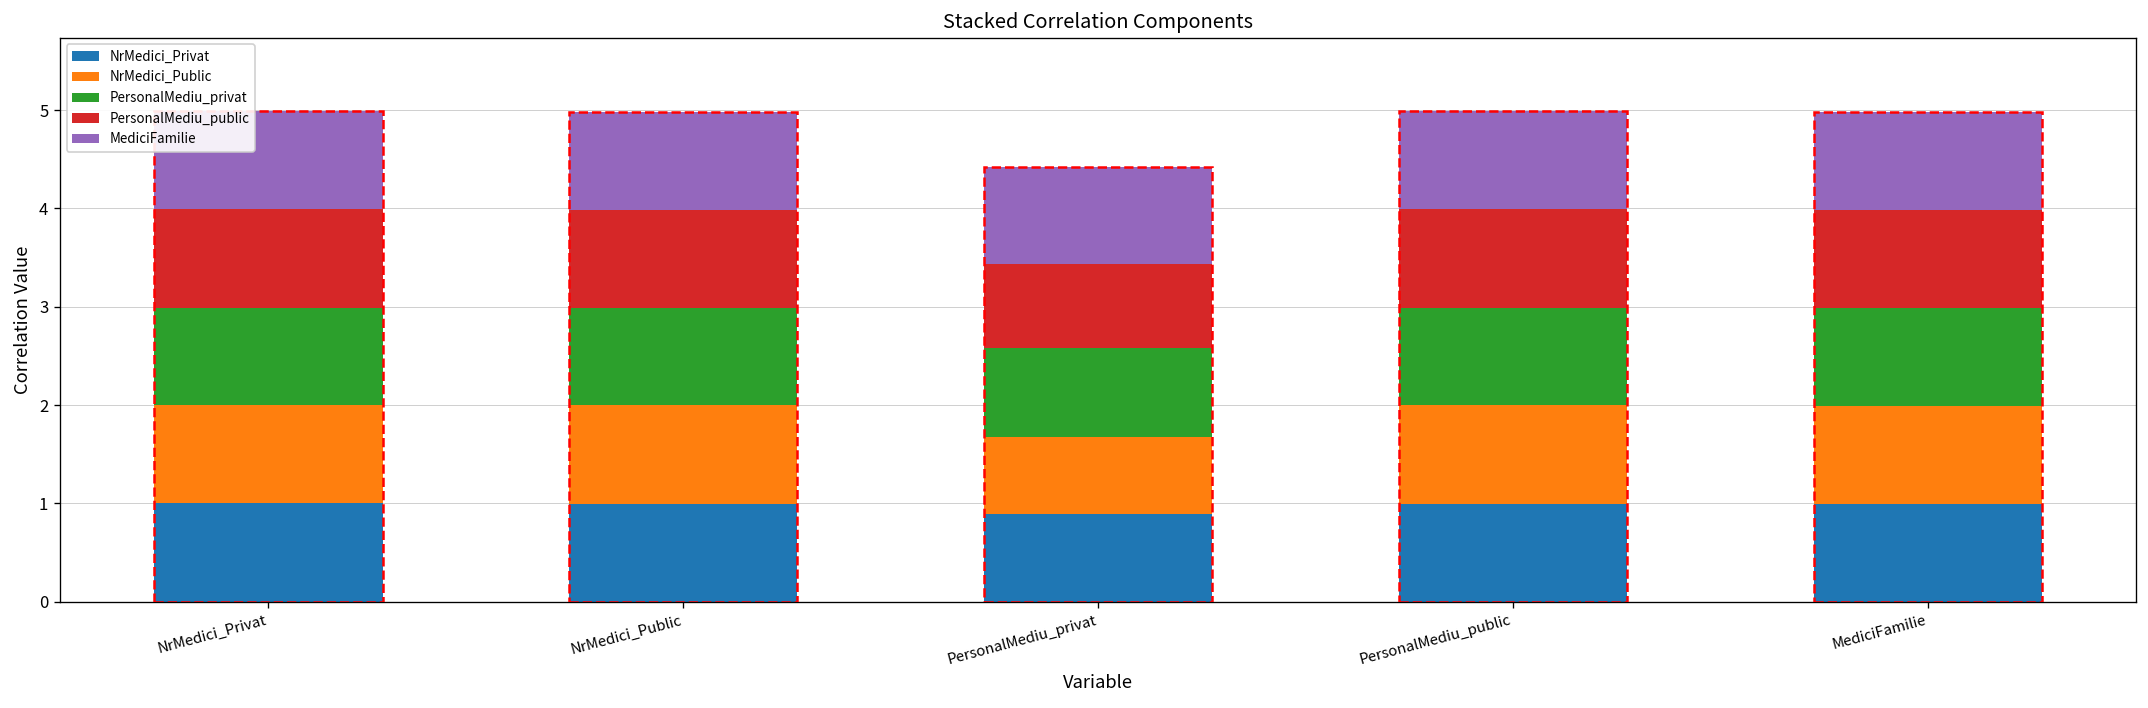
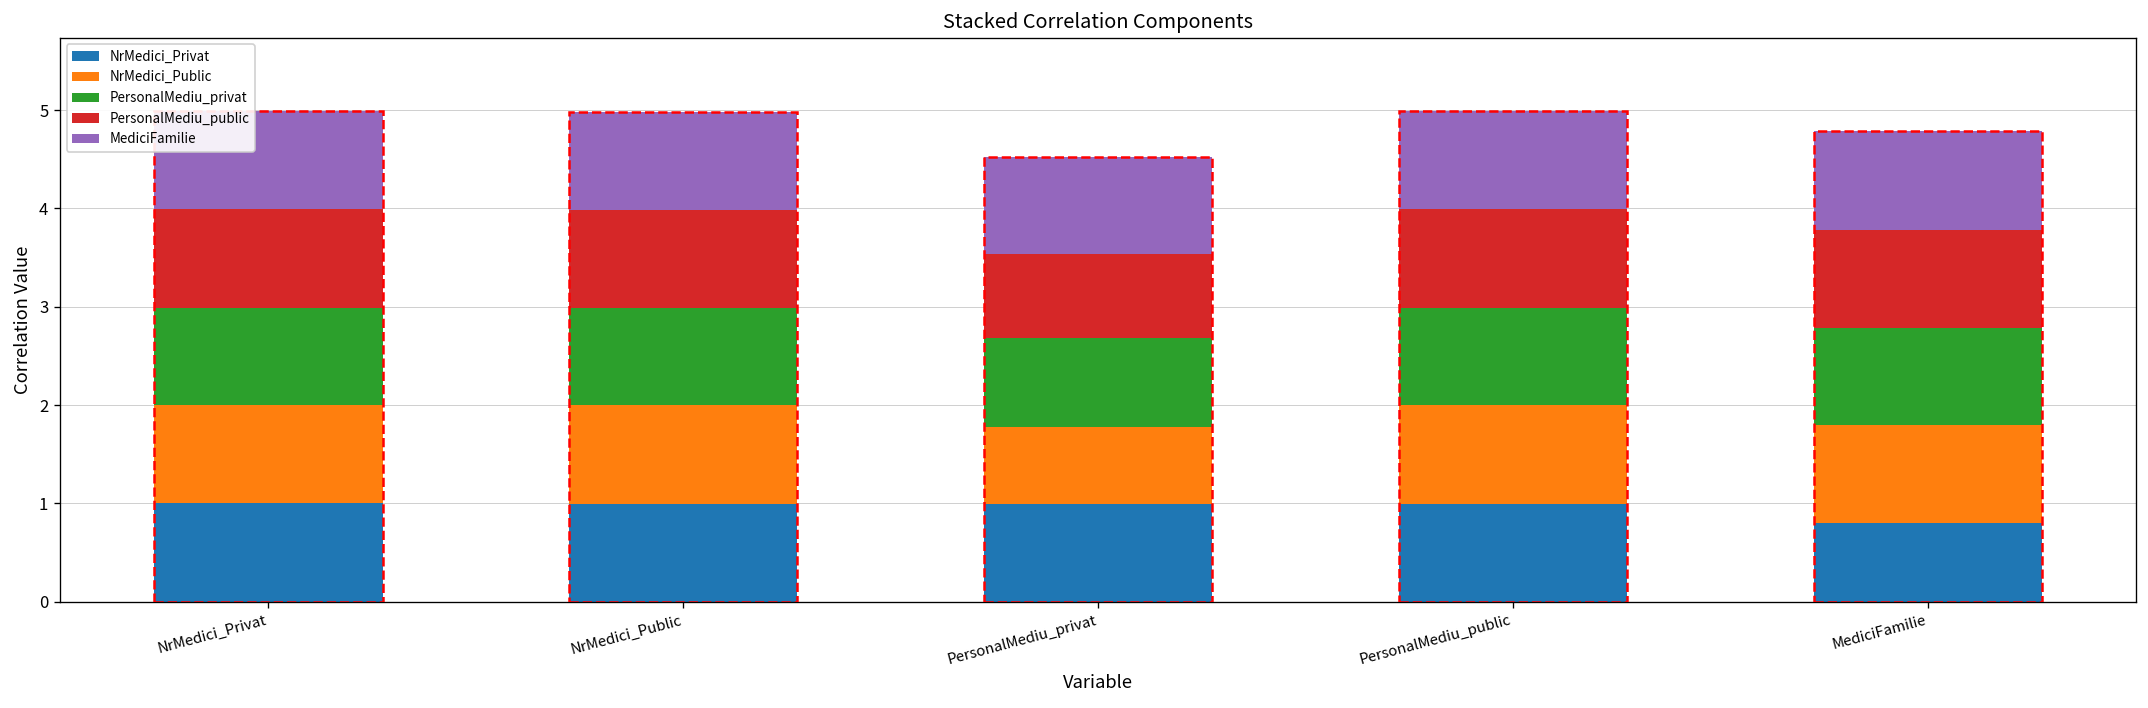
  {
    "NrMedici_Privat": {
      "NrMedici_Privat": 1.0,
      "NrMedici_Public": 1.0,
-     "PersonalMediu_privat": 0.9,
+     "PersonalMediu_privat": 1.0,
      "PersonalMediu_public": 1.0,
-     "MediciFamilie": 1.0
+     "MediciFamilie": 0.8
    },
    "NrMedici_Public": {
      "NrMedici_Privat": 1.0,
      "NrMedici_Public": 1.0,
      "PersonalMediu_privat": 0.8,
      "PersonalMediu_public": 1.0,
      "MediciFamilie": 1.0
    },
    "PersonalMediu_privat": {
      "NrMedici_Privat": 1.0,
      "NrMedici_Public": 1.0,
      "PersonalMediu_privat": 0.9,
      "PersonalMediu_public": 1.0,
      "MediciFamilie": 1.0
    },
    "PersonalMediu_public": {
      "NrMedici_Privat": 1.0,
      "NrMedici_Public": 1.0,
      "PersonalMediu_privat": 0.9,
      "PersonalMediu_public": 1.0,
      "MediciFamilie": 1.0
    },
    "MediciFamilie": {
      "NrMedici_Privat": 1.0,
      "NrMedici_Public": 1.0,
      "PersonalMediu_privat": 1.0,
      "PersonalMediu_public": 1.0,
      "MediciFamilie": 1.0
    }
  }
